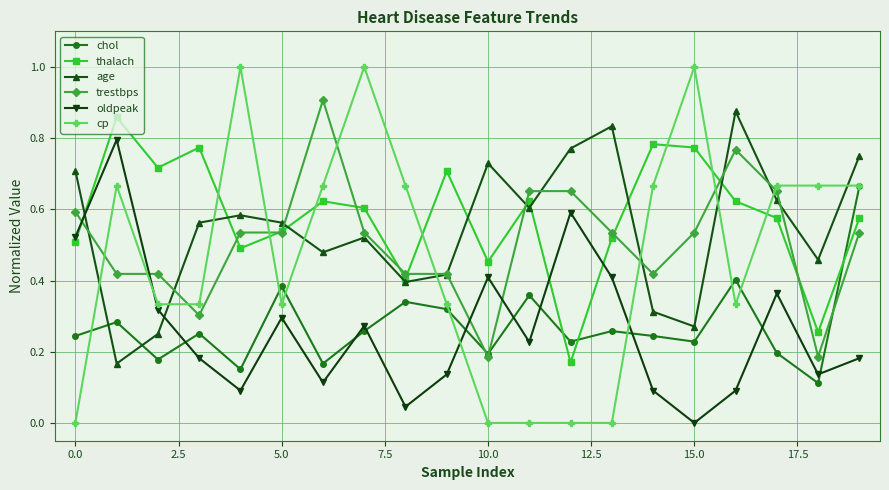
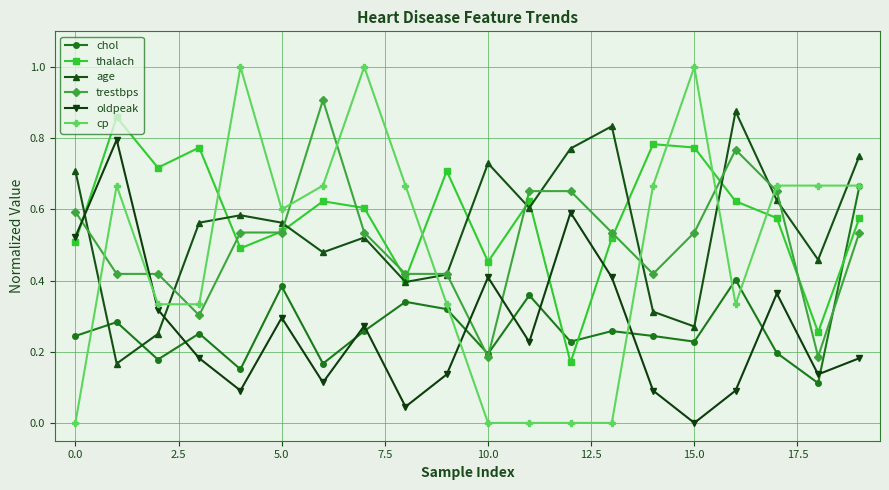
  {
    "cp": {
      "0.0": 0.00,
-     "5.0": 0.33,
+     "5.0": 0.60,
      "10.0": 0.00,
      "15.0": 1.00
    }
  }
